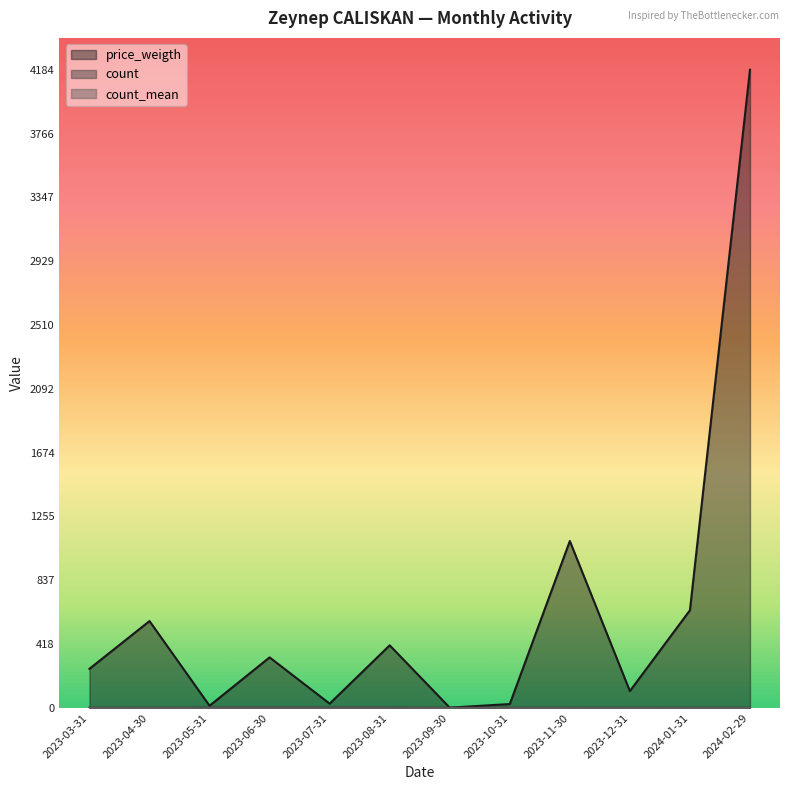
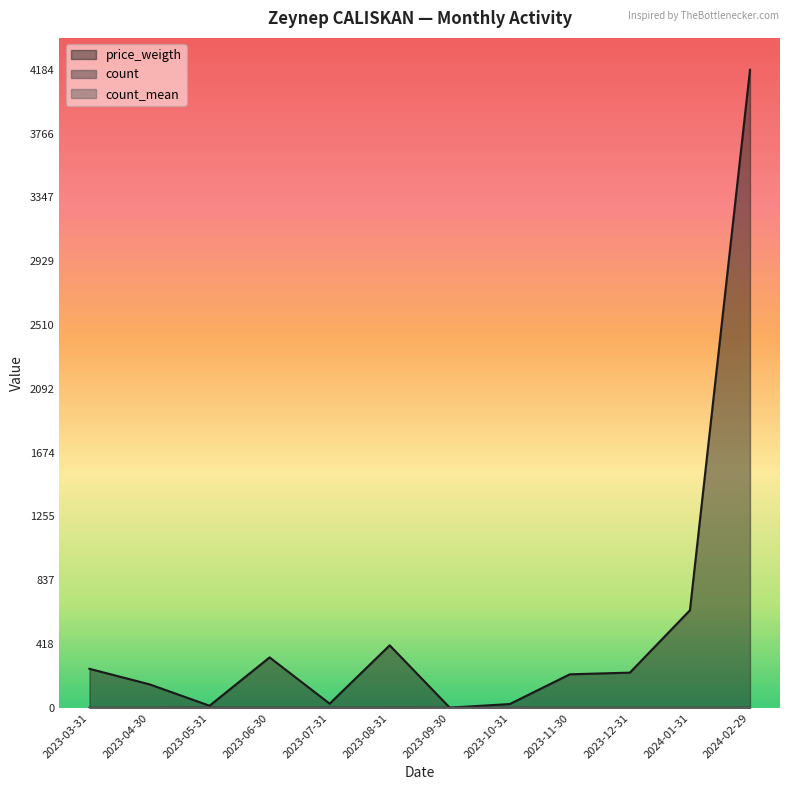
  {
    "price_weigth": {
      "2023-03-31": 260,
-     "2023-04-30": 570,
+     "2023-04-30": 150,
      "2023-06-30": 330,
      "2023-07-31": 30,
      "2023-08-31": 410,
      "2023-10-31": 30,
-     "2023-11-30": 1090,
-     "2023-12-31": 110,
+     "2023-11-30": 220,
+     "2023-12-31": 230,
      "2024-01-31": 640,
      "2024-02-29": 4180
    },
    "count_mean": {
      "2023-03-31": 0,
      "2023-04-30": 0,
      "2023-06-30": 0,
      "2023-07-31": 0,
      "2023-08-31": 0,
      "2023-10-31": 0,
      "2023-11-30": 0,
      "2023-12-31": 0,
      "2024-01-31": 0,
      "2024-02-29": 0
    }
  }
